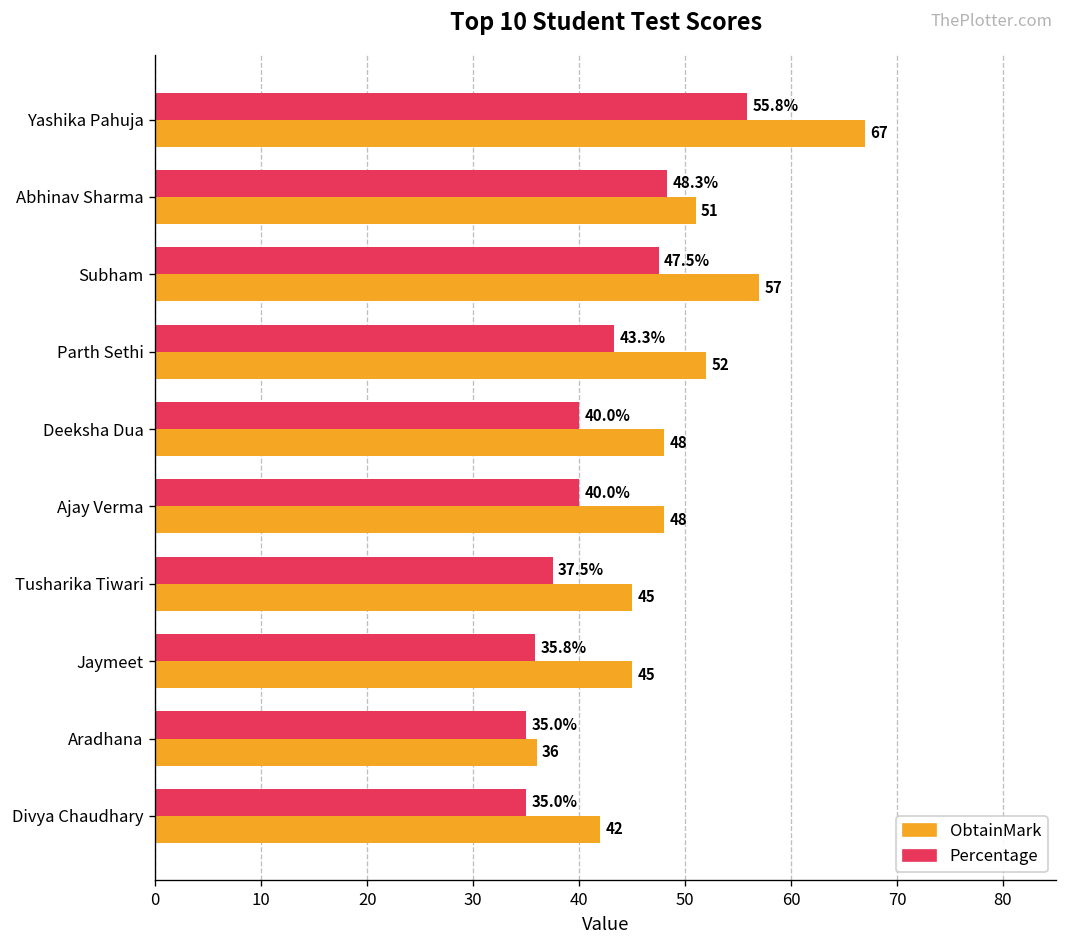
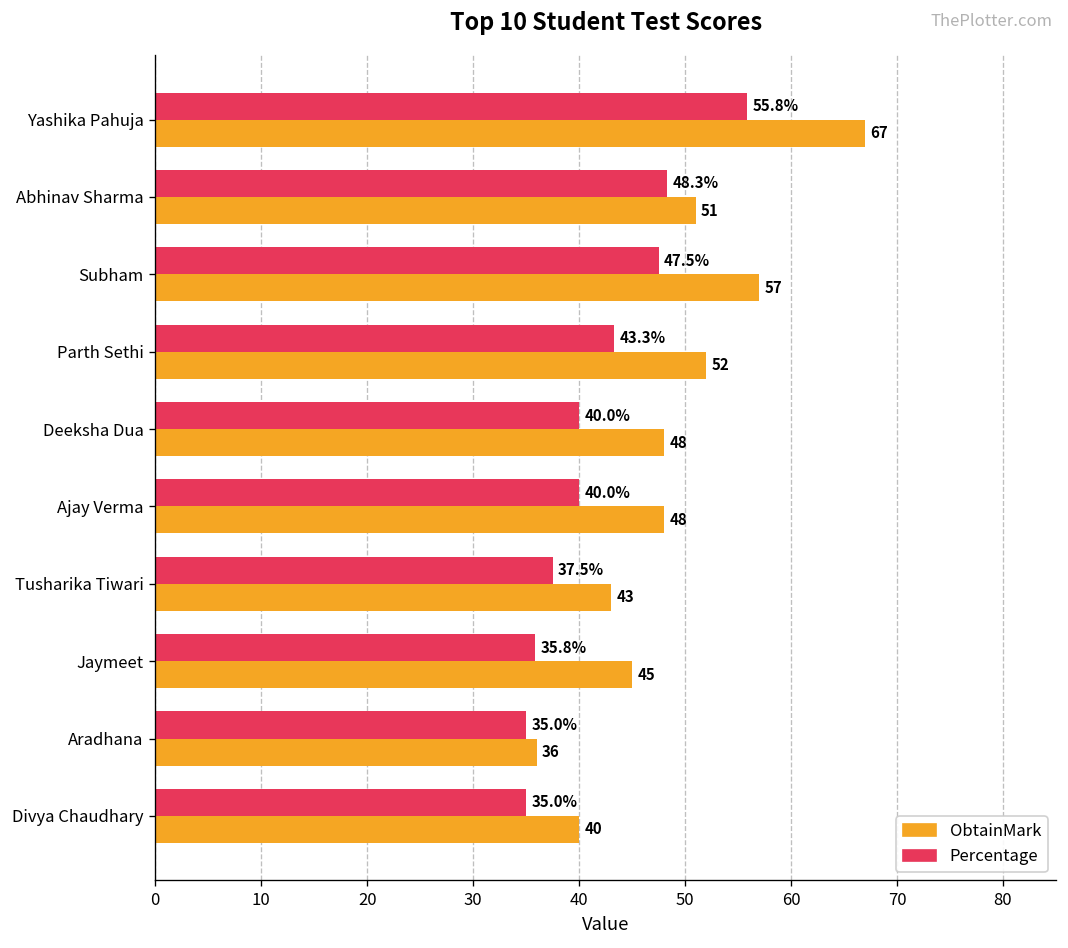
  {
    "ObtainMark": {
      "Yashika Pahuja": "67",
      "Abhinav Sharma": "51",
      "Subham": "57",
      "Parth Sethi": "52",
      "Deeksha Dua": "48",
      "Ajay Verma": "48",
-     "Tusharika Tiwari": "45",
+     "Tusharika Tiwari": "43",
      "Jaymeet": "45",
      "Aradhana": "36",
-     "Divya Chaudhary": "42"
+     "Divya Chaudhary": "40"
    },
    "Percentage": {
      "Yashika Pahuja": "55.8%",
      "Abhinav Sharma": "48.3%",
      "Subham": "47.5%",
      "Parth Sethi": "43.3%",
      "Deeksha Dua": "40.0%",
      "Ajay Verma": "40.0%",
      "Tusharika Tiwari": "37.5%",
      "Jaymeet": "35.8%",
      "Aradhana": "35.0%",
      "Divya Chaudhary": "35.0%"
    }
  }
